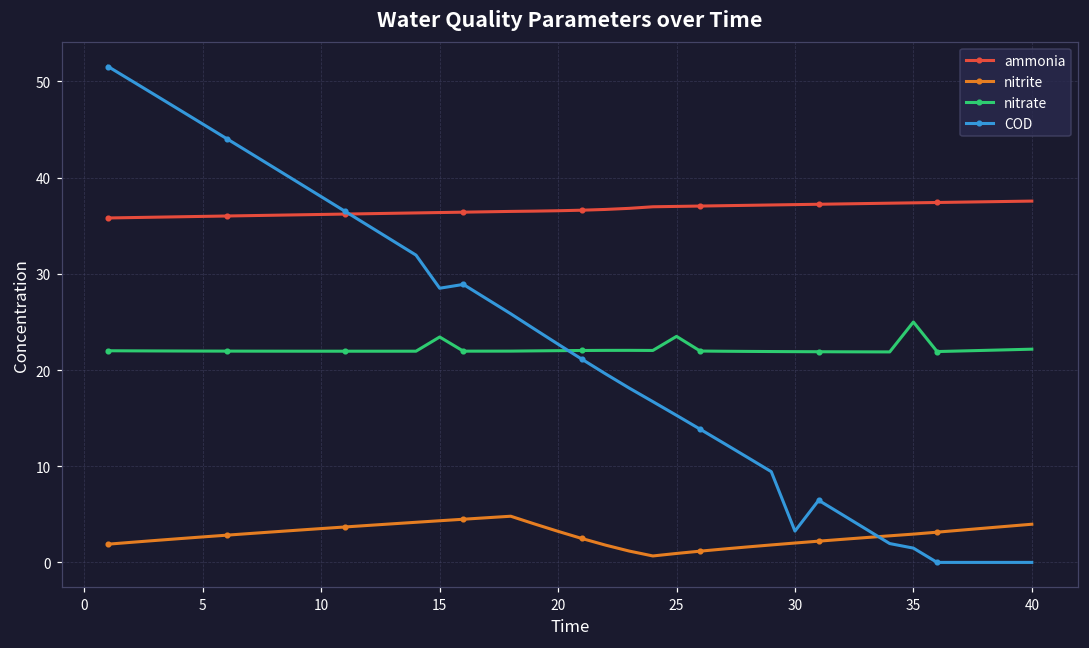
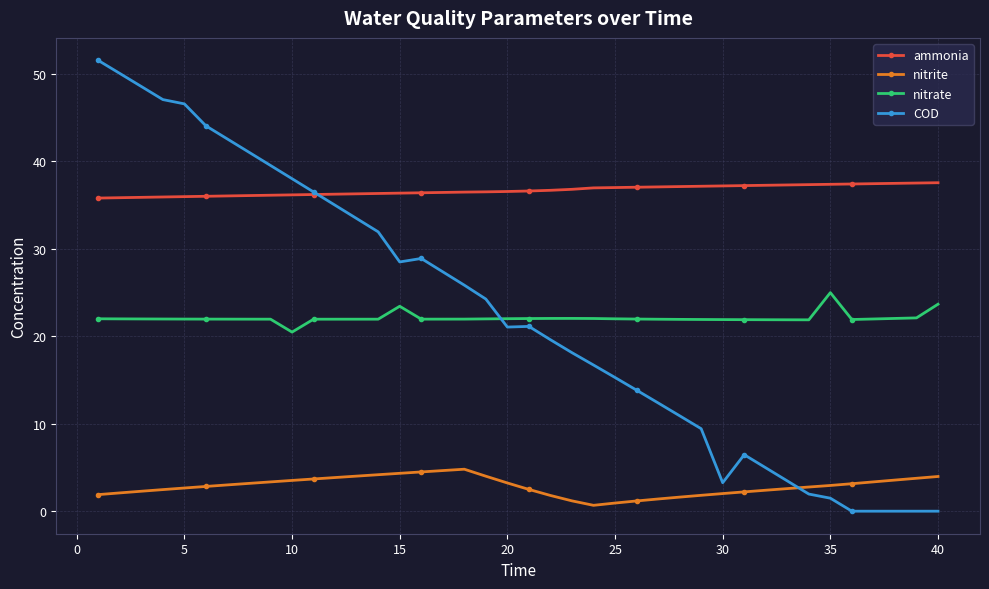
  {
    "nitrate": {
      "5": 22,
-     "10": 22,
+     "10": 20,
      "15": 23,
      "20": 22,
-     "25": 24,
+     "25": 22,
      "30": 22,
      "35": 25,
-     "40": 22
+     "40": 24
    },
    "COD": {
-     "5": 46,
+     "5": 47,
      "10": 38,
      "15": 29,
-     "20": 23,
+     "20": 21,
      "25": 15,
      "30": 3,
      "35": 1,
      "40": 0
    }
  }
